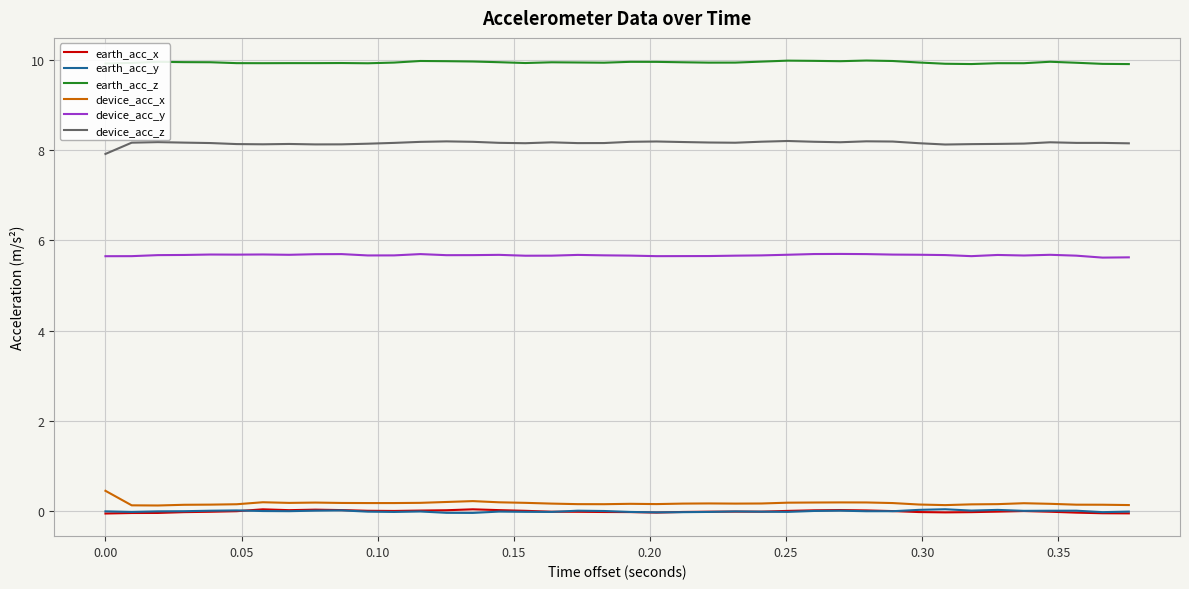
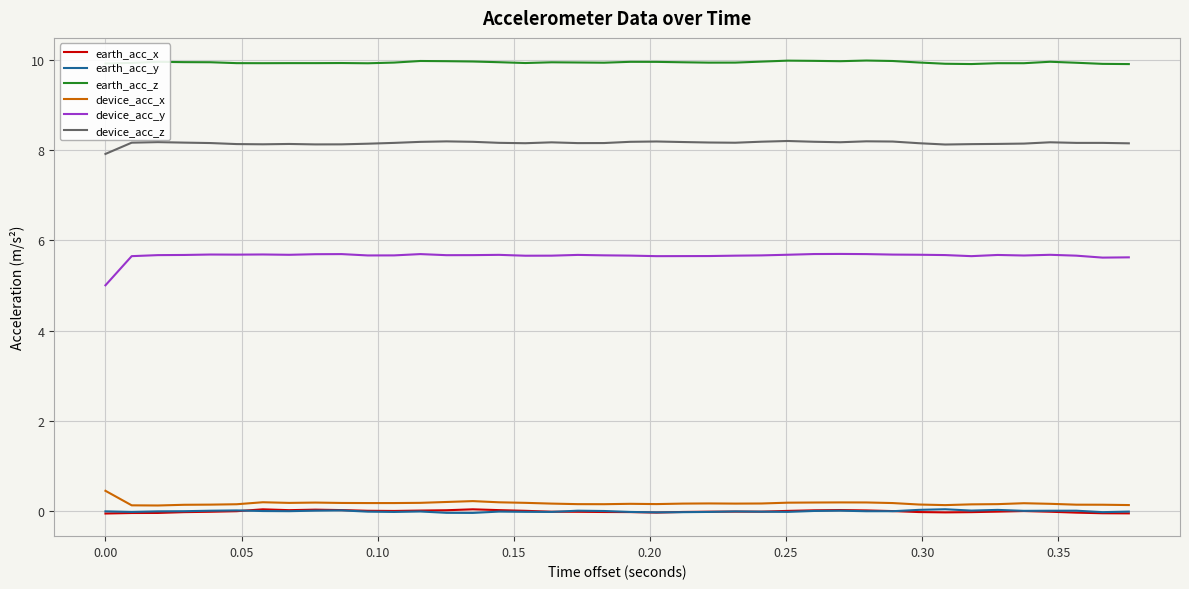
  {
    "device_acc_x": {
      "0.00": 0.5
    },
    "device_acc_y": {
-     "0.00": 5.6
+     "0.00": 5.0
    },
    "device_acc_z": {
      "0.00": 7.9
    }
  }
